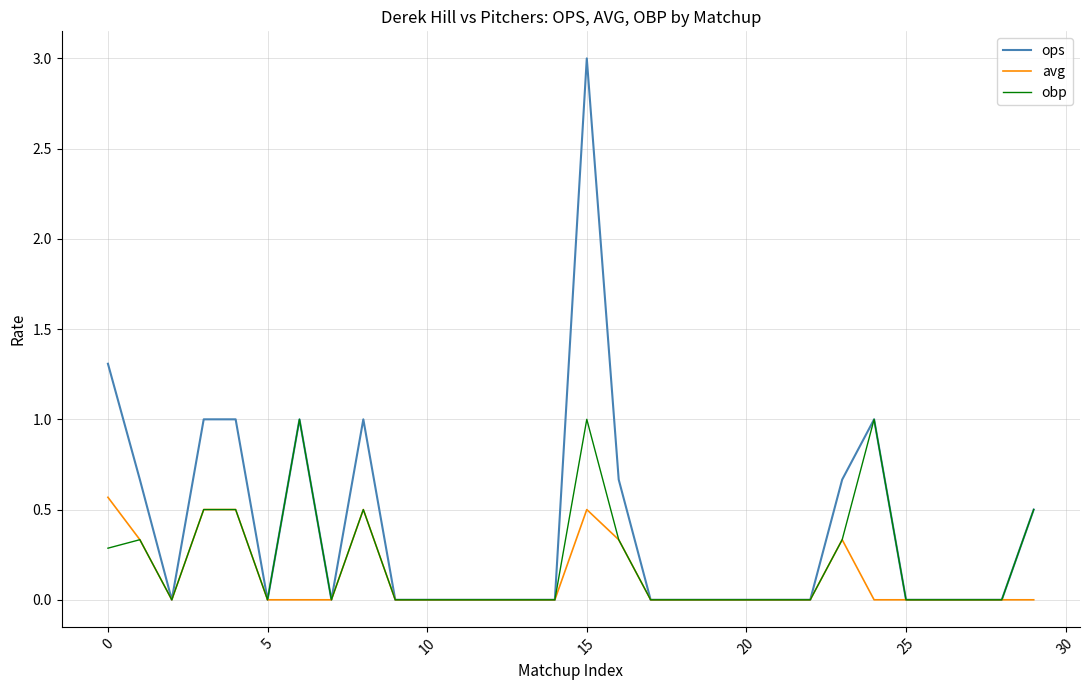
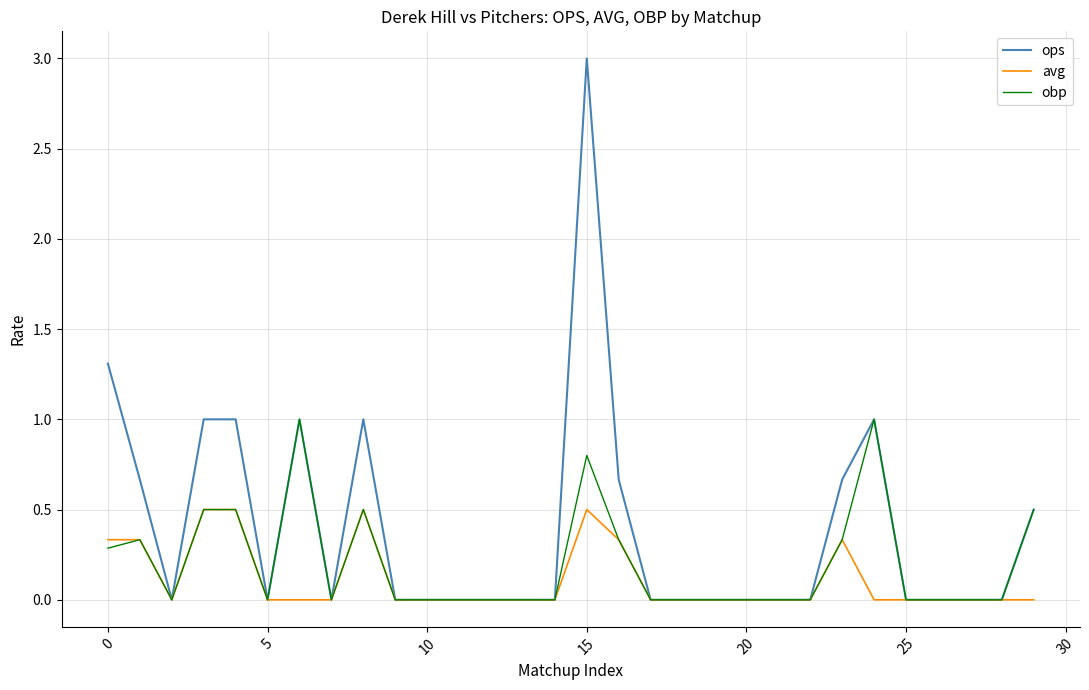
  {
    "ops": {
      "0": 1.31,
      "15": 3.00
    },
    "avg": {
-     "0": 0.57,
+     "0": 0.33,
      "15": 0.50
    },
    "obp": {
      "0": 0.29,
-     "15": 1.0
+     "15": 0.8
    }
  }
